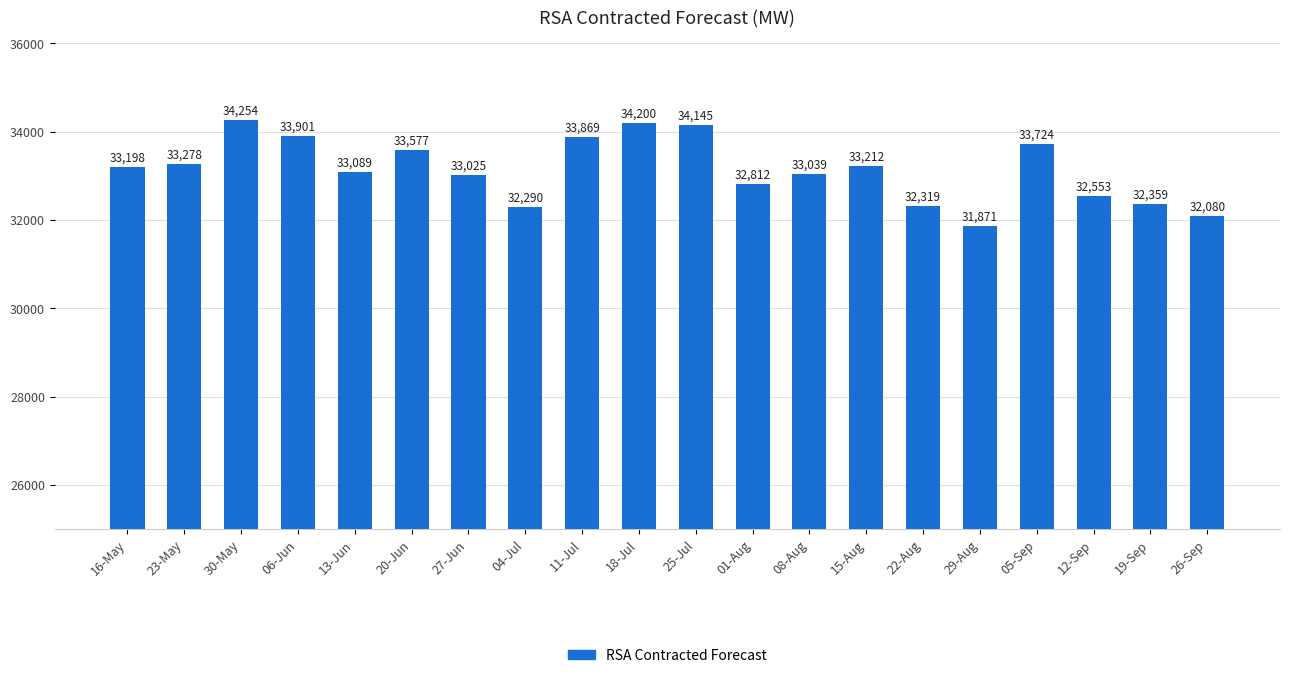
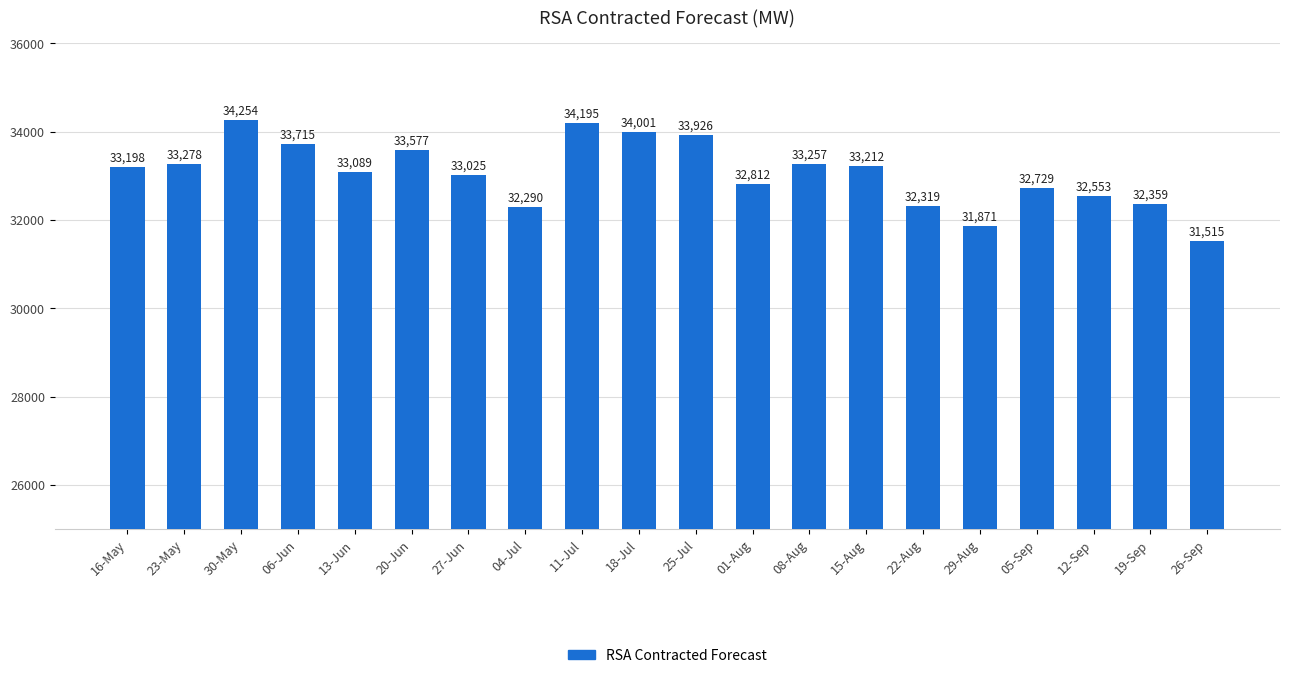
  {
    "16-May": "33,198",
    "23-May": "33,278",
    "30-May": "34,254",
-   "06-Jun": "33,901",
+   "06-Jun": "33,715",
    "13-Jun": "33,089",
    "20-Jun": "33,577",
    "27-Jun": "33,025",
    "04-Jul": "32,290",
-   "11-Jul": "33,869",
-   "18-Jul": "34,200",
-   "25-Jul": "34,145",
+   "11-Jul": "34,195",
+   "18-Jul": "34,001",
+   "25-Jul": "33,926",
    "01-Aug": "32,812",
-   "08-Aug": "33,039",
+   "08-Aug": "33,257",
    "15-Aug": "33,212",
    "22-Aug": "32,319",
    "29-Aug": "31,871",
-   "05-Sep": "33,724",
+   "05-Sep": "32,729",
    "12-Sep": "32,553",
    "19-Sep": "32,359",
-   "26-Sep": "32,080"
+   "26-Sep": "31,515"
  }
